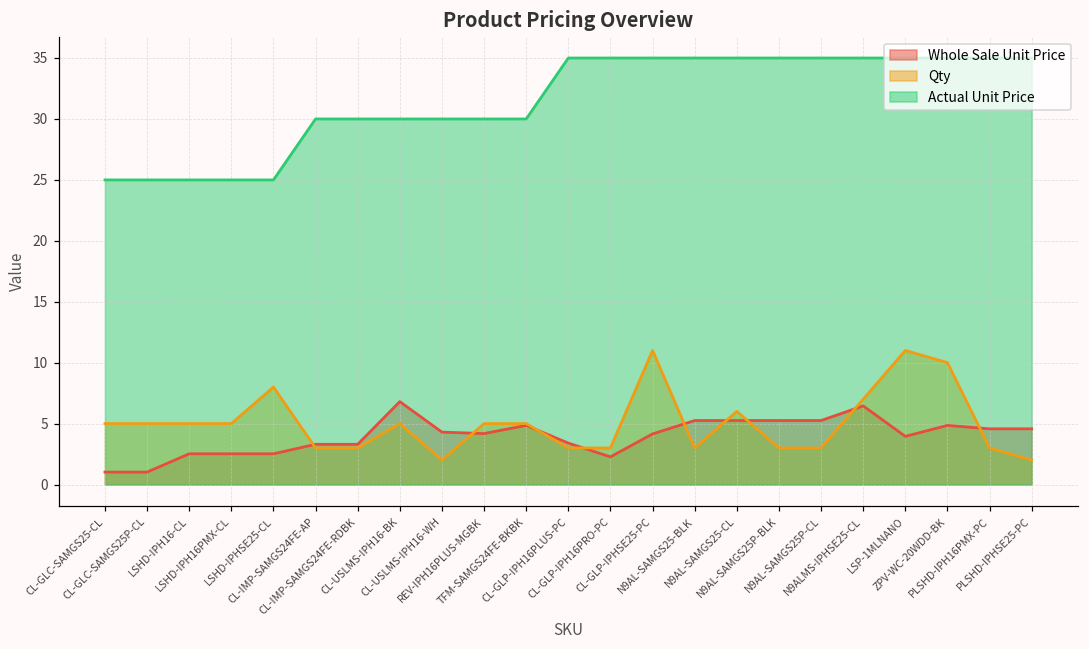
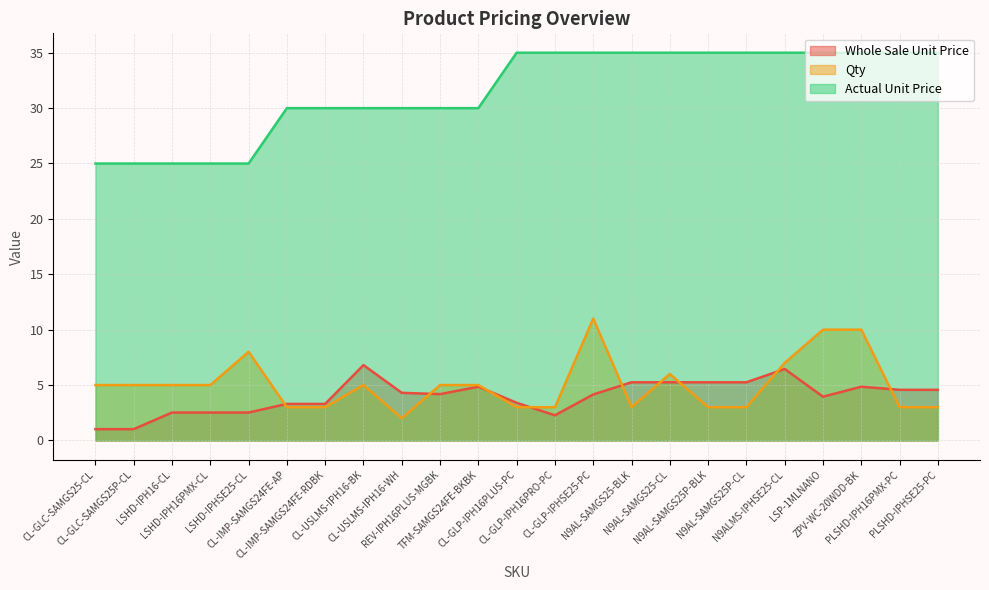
  {
    "Whole Sale Unit Price": {
      "CL-GLC-SAMGS25-CL": 1,
      "CL-GLC-SAMGS25P-CL": 1,
      "LSHD-IPH16-CL": 2.5,
      "LSHD-IPH16PMX-CL": 2.5,
      "LSHD-IPHSE25-CL": 2.5,
      "CL-IMP-SAMGS24FE-AP": 3.3,
      "CL-IMP-SAMGS24FE-RDBK": 3.3,
      "CL-USLMS-IPH16-BK": 7,
      "CL-USLMS-IPH16-WH": 4.3,
      "REV-IPH16PLUS-MGBK": 4,
      "CL-GLP-IPH16PLUS-PC": 3.4,
      "CL-GLP-IPH16PRO-PC": 2.3,
      "CL-GLP-IPHSE25-PC": 4,
      "N9AL-SAMGS25-BLK": 5.3,
      "N9AL-SAMGS25-CL": 5.3,
      "N9AL-SAMGS25P-BLK": 5.3,
      "N9AL-SAMGS25P-CL": 5.3,
      "N9ALMS-IPHSE25-CL": 6.5,
      "LSP-1MLNANO": 4,
      "ZPV-WC-20WDD-BK": 5,
      "PLSHD-IPH16PMX-PC": 4.6,
      "PLSHD-IPHSE25-PC": 4.6
    },
    "Qty": {
      "CL-GLC-SAMGS25-CL": 5,
      "CL-GLC-SAMGS25P-CL": 5,
      "LSHD-IPH16-CL": 5,
      "LSHD-IPH16PMX-CL": 5,
      "LSHD-IPHSE25-CL": 8,
      "CL-IMP-SAMGS24FE-AP": 3,
      "CL-IMP-SAMGS24FE-RDBK": 3,
      "CL-USLMS-IPH16-BK": 5,
      "CL-USLMS-IPH16-WH": 2,
      "REV-IPH16PLUS-MGBK": 5,
      "CL-GLP-IPH16PLUS-PC": 3,
      "CL-GLP-IPH16PRO-PC": 3,
      "CL-GLP-IPHSE25-PC": 11,
      "N9AL-SAMGS25-BLK": 3,
      "N9AL-SAMGS25-CL": 6,
      "N9AL-SAMGS25P-BLK": 3,
      "N9AL-SAMGS25P-CL": 3,
      "N9ALMS-IPHSE25-CL": 7,
-     "LSP-1MLNANO": 11,
+     "LSP-1MLNANO": 10,
      "ZPV-WC-20WDD-BK": 10,
      "PLSHD-IPH16PMX-PC": 3,
-     "PLSHD-IPHSE25-PC": 2
+     "PLSHD-IPHSE25-PC": 3
    },
    "Actual Unit Price": {
      "CL-GLC-SAMGS25-CL": 25,
      "CL-GLC-SAMGS25P-CL": 25,
      "LSHD-IPH16-CL": 25,
      "LSHD-IPH16PMX-CL": 25,
      "LSHD-IPHSE25-CL": 25,
      "CL-IMP-SAMGS24FE-AP": 30,
      "CL-IMP-SAMGS24FE-RDBK": 30,
      "CL-USLMS-IPH16-BK": 30,
      "CL-USLMS-IPH16-WH": 30,
      "REV-IPH16PLUS-MGBK": 30,
      "TFM-SAMGS24FE-BKBK": 30,
      "CL-GLP-IPH16PLUS-PC": 35,
      "CL-GLP-IPH16PRO-PC": 35,
      "CL-GLP-IPHSE25-PC": 35,
      "N9AL-SAMGS25-BLK": 35,
      "N9AL-SAMGS25-CL": 35,
      "N9AL-SAMGS25P-BLK": 35,
      "N9AL-SAMGS25P-CL": 35,
      "N9ALMS-IPHSE25-CL": 35
    }
  }
